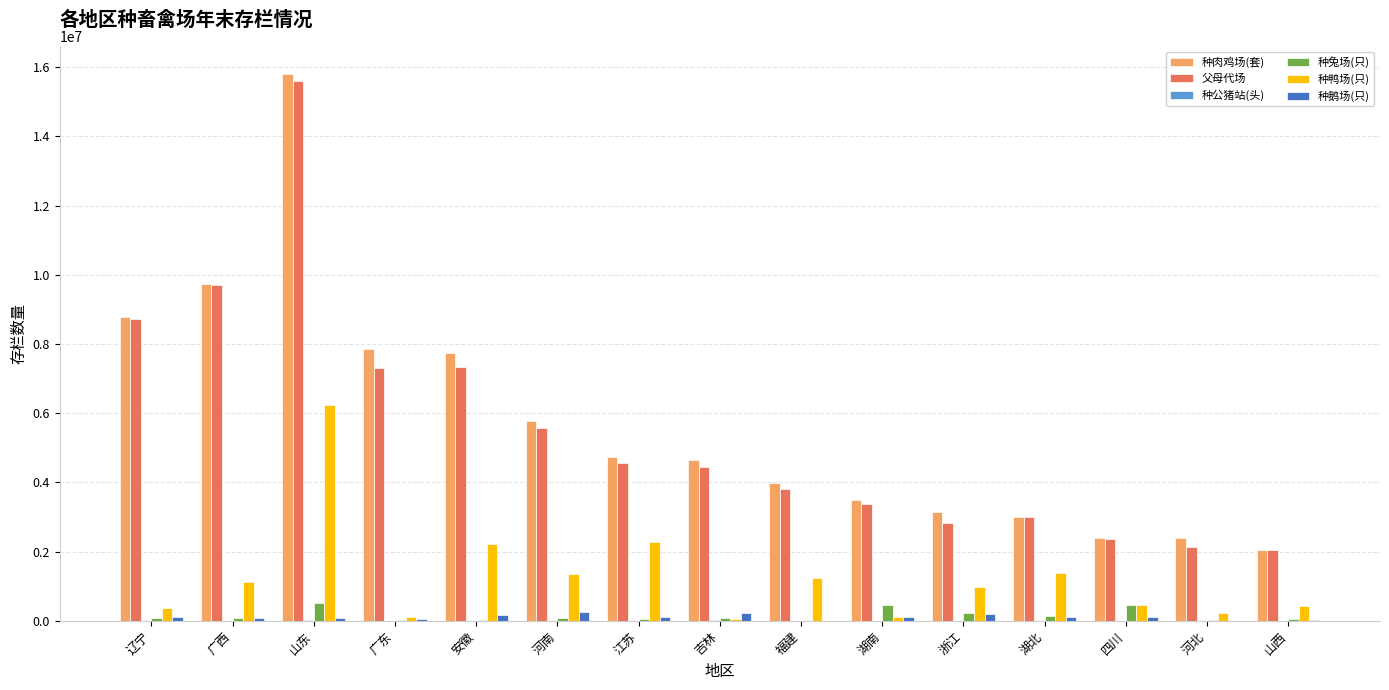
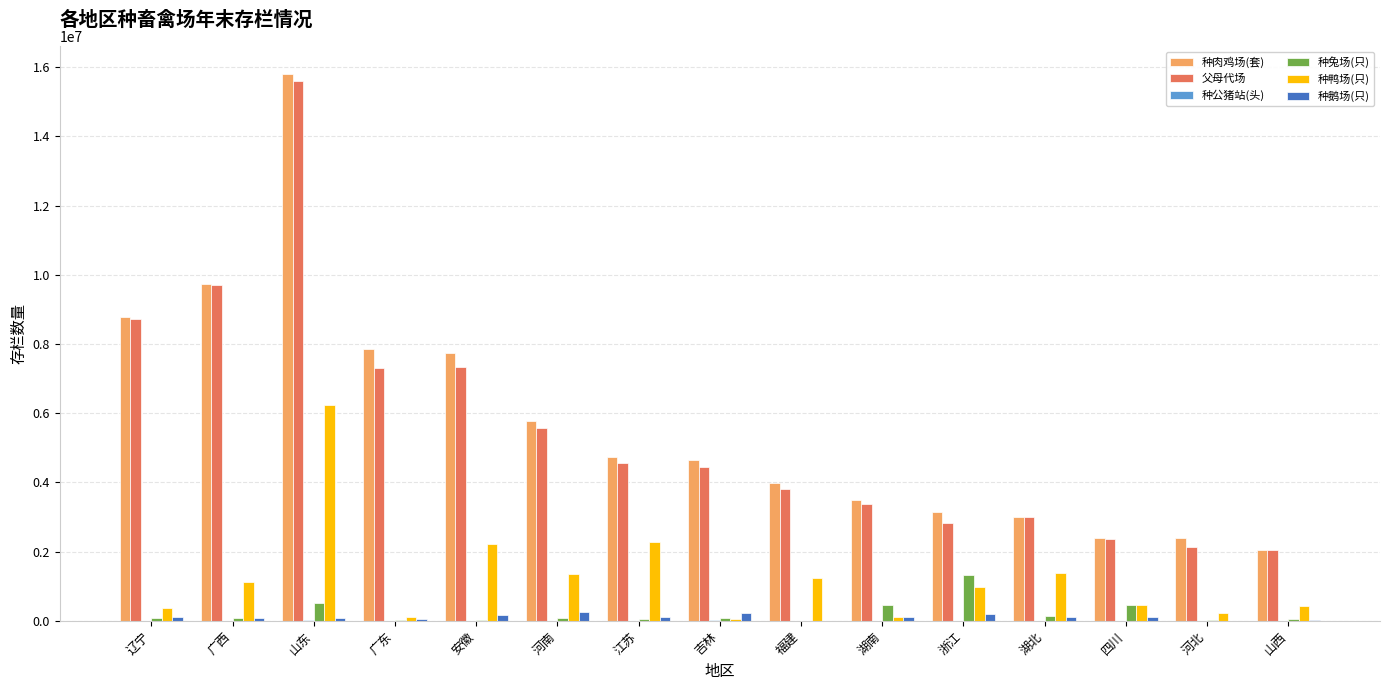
  {
    "种兔场(只)": {
      "山东": 500000,
      "河南": 100000,
      "吉林": 100000,
      "湖南": 400000,
-     "浙江": 200000,
+     "浙江": 1300000,
      "湖北": 100000,
      "四川": 500000
    },
    "种鸭场(只)": {
      "辽宁": 400000,
      "广西": 1100000,
      "山东": 6200000,
      "广东": 100000,
      "安徽": 2200000,
      "河南": 1300000,
      "江苏": 2300000,
      "福建": 1200000,
      "湖南": 100000,
      "浙江": 1000000,
      "湖北": 1400000,
      "四川": 400000,
      "河北": 200000,
      "山西": 400000
    }
  }
